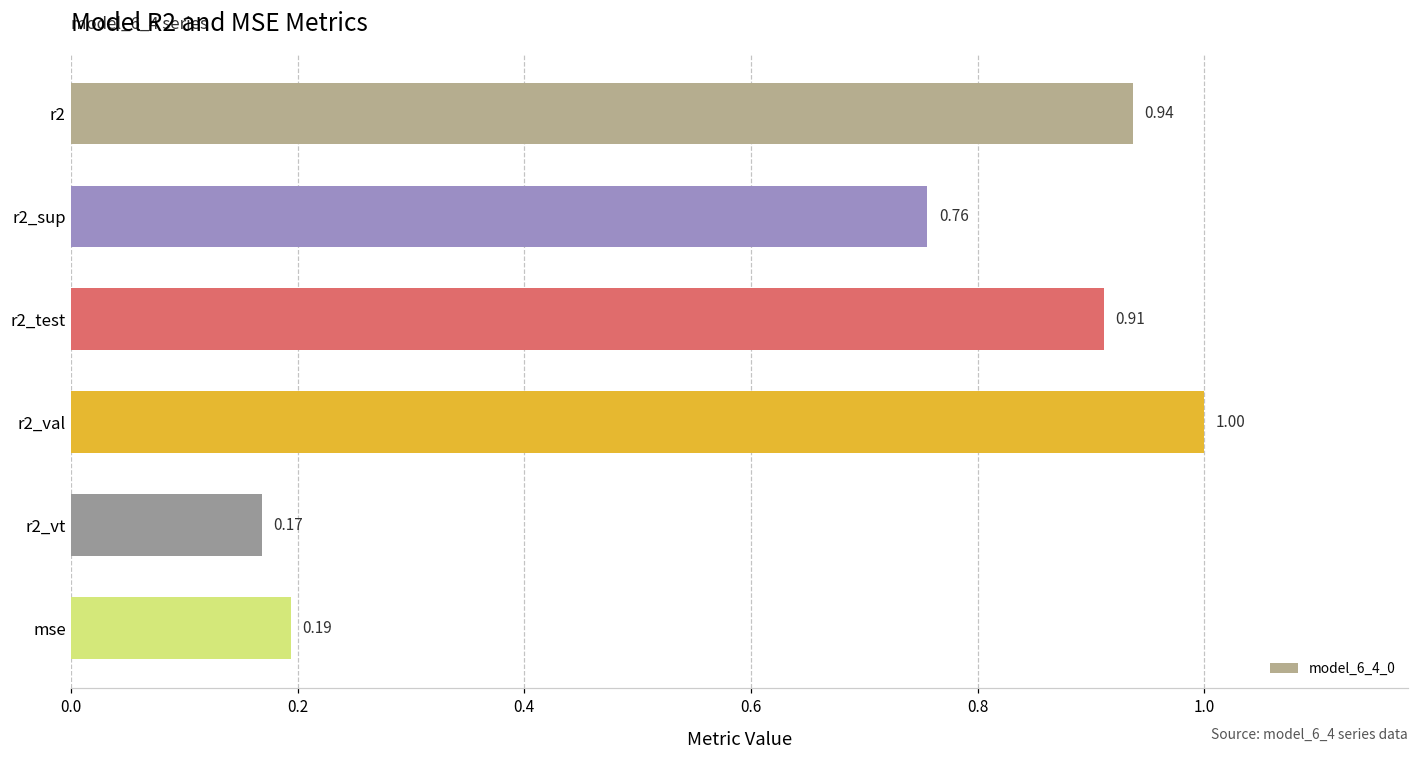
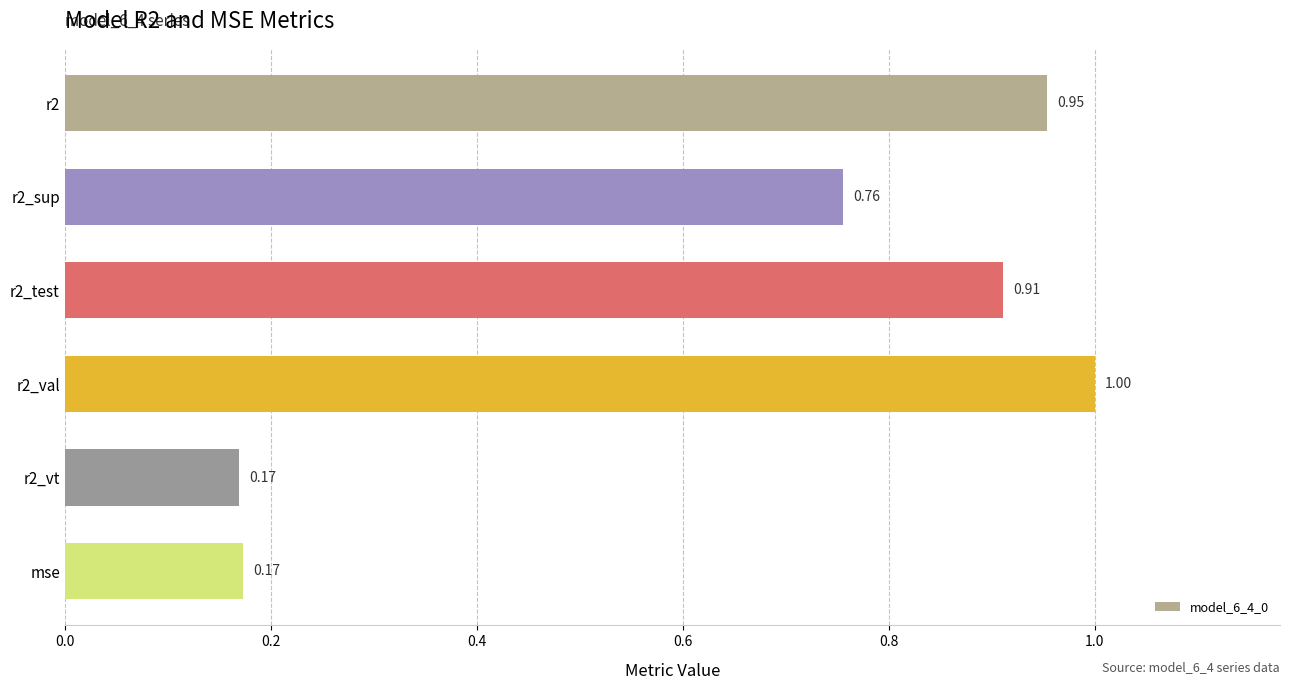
  {
-   "r2": 0.94,
+   "r2": 0.95,
    "r2_sup": 0.76,
    "r2_test": 0.91,
    "r2_val": 1.00,
    "r2_vt": 0.17,
-   "mse": 0.19
+   "mse": 0.17
  }
